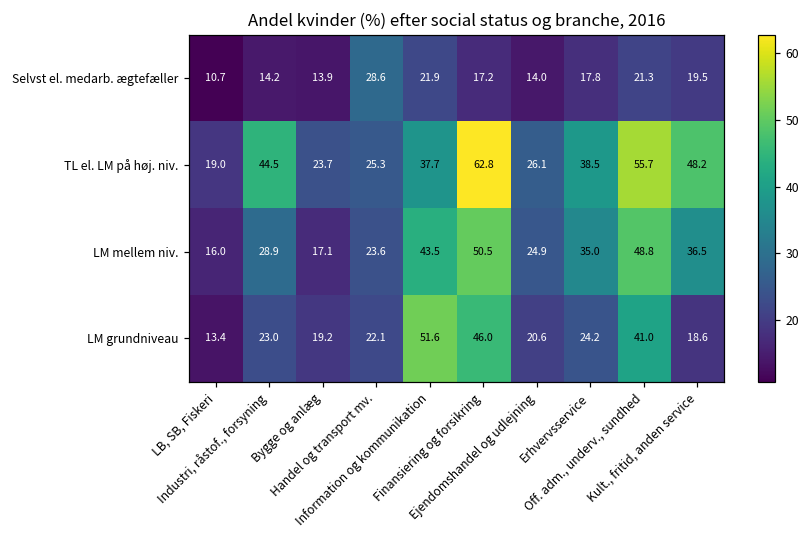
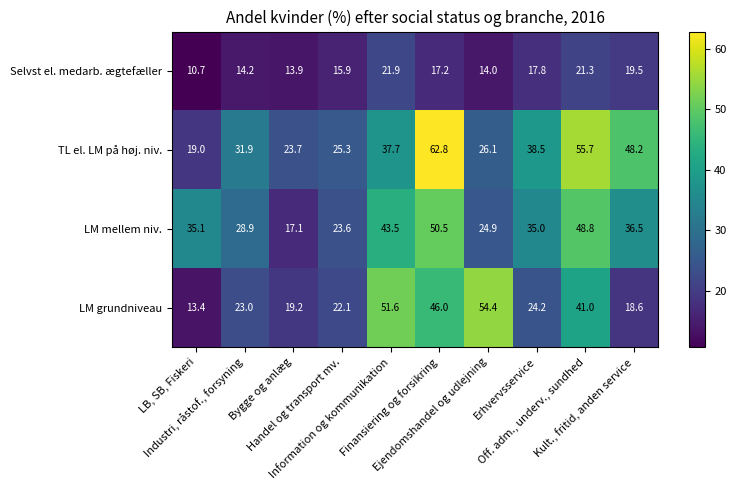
  {
    "Selvst el. medarb. ægtefæller": {
      "LB, SB, Fiskeri": 10.7,
      "Industri, råstof., forsyning": 14.2,
      "Bygge og anlæg": 13.9,
-     "Handel og transport mv.": 28.6,
+     "Handel og transport mv.": 15.9,
      "Information og kommunikation": 21.9,
      "Finansiering og forsikring": 17.2,
      "Ejendomshandel og udlejning": 14.0,
      "Erhvervsservice": 17.8,
      "Off. adm., underv., sundhed": 21.3,
      "Kult., fritid, anden service": 19.5
    },
    "TL el. LM på høj. niv.": {
      "LB, SB, Fiskeri": 19.0,
-     "Industri, råstof., forsyning": 44.5,
+     "Industri, råstof., forsyning": 31.9,
      "Bygge og anlæg": 23.7,
      "Handel og transport mv.": 25.3,
      "Information og kommunikation": 37.7,
      "Finansiering og forsikring": 62.8,
      "Ejendomshandel og udlejning": 26.1,
      "Erhvervsservice": 38.5,
      "Off. adm., underv., sundhed": 55.7,
      "Kult., fritid, anden service": 48.2
    },
    "LM mellem niv.": {
-     "LB, SB, Fiskeri": 16.0,
+     "LB, SB, Fiskeri": 35.1,
      "Industri, råstof., forsyning": 28.9,
      "Bygge og anlæg": 17.1,
      "Handel og transport mv.": 23.6,
      "Information og kommunikation": 43.5,
      "Finansiering og forsikring": 50.5,
      "Ejendomshandel og udlejning": 24.9,
      "Erhvervsservice": 35.0,
      "Off. adm., underv., sundhed": 48.8,
      "Kult., fritid, anden service": 36.5
    },
    "LM grundniveau": {
      "LB, SB, Fiskeri": 13.4,
      "Industri, råstof., forsyning": 23.0,
      "Bygge og anlæg": 19.2,
      "Handel og transport mv.": 22.1,
      "Information og kommunikation": 51.6,
      "Finansiering og forsikring": 46.0,
-     "Ejendomshandel og udlejning": 20.6,
+     "Ejendomshandel og udlejning": 54.4,
      "Erhvervsservice": 24.2,
      "Off. adm., underv., sundhed": 41.0,
      "Kult., fritid, anden service": 18.6
    }
  }
